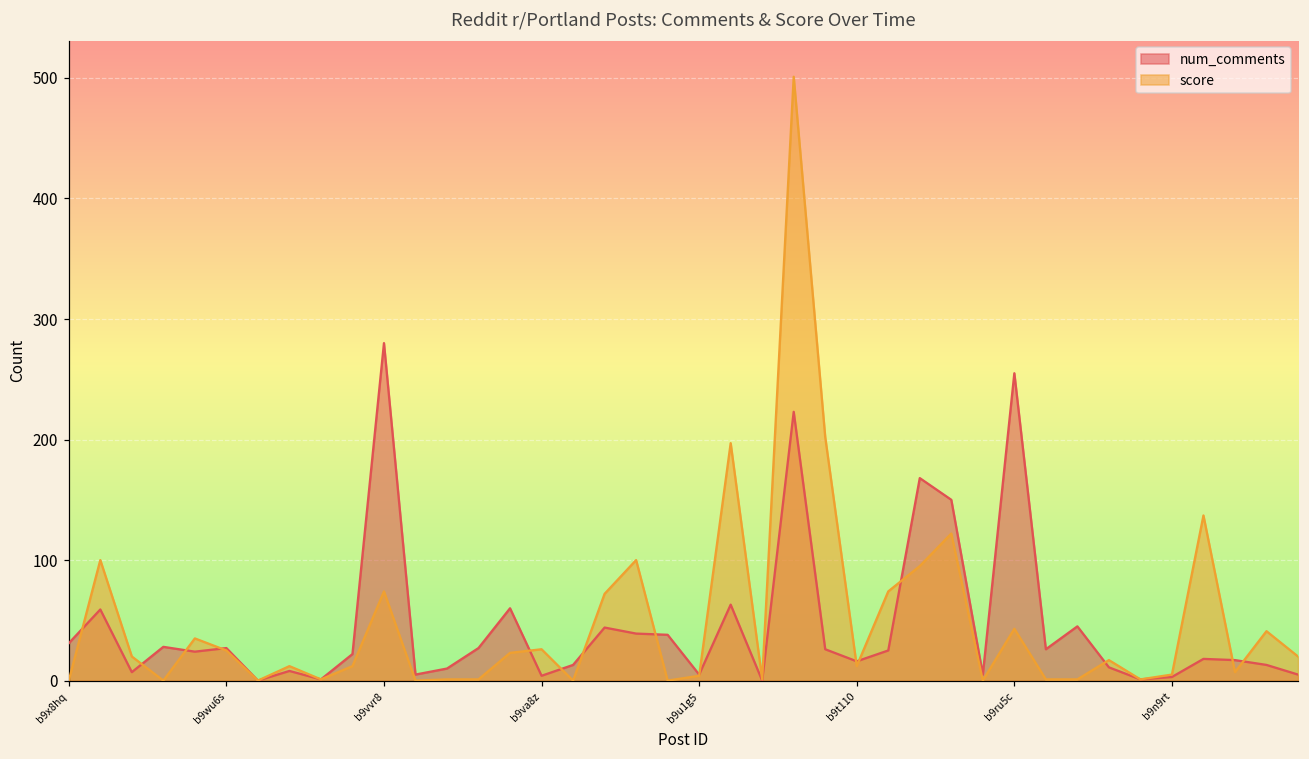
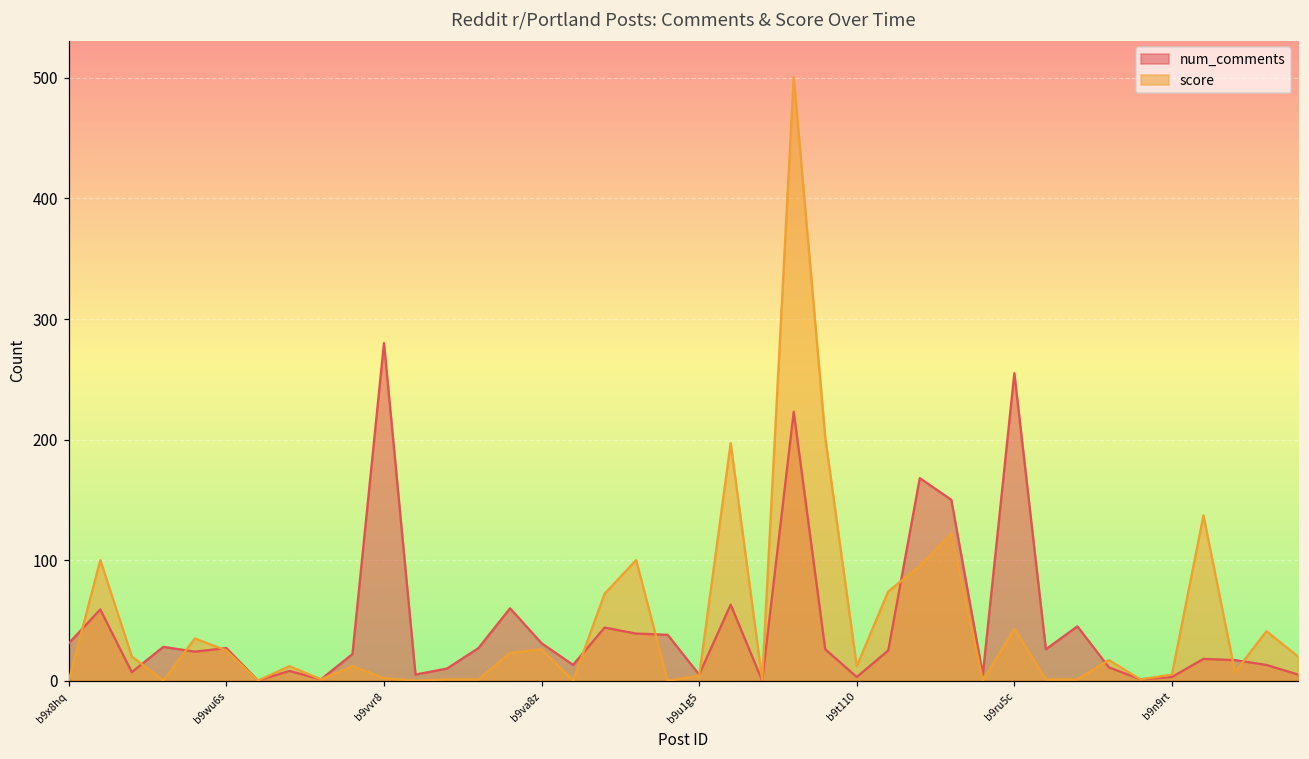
  {
    "num_comments": {
      "b9x8hq": 31,
      "b9vvr8": 280,
-     "b9va8z": 4,
-     "b9t110": 16,
+     "b9va8z": 31,
+     "b9t110": 3,
      "b9ru5c": 255
    },
    "score": {
      "b9x8hq": 0,
-     "b9vvr8": 74,
+     "b9vvr8": 2,
      "b9va8z": 26,
      "b9t110": 12,
      "b9ru5c": 43
    }
  }
